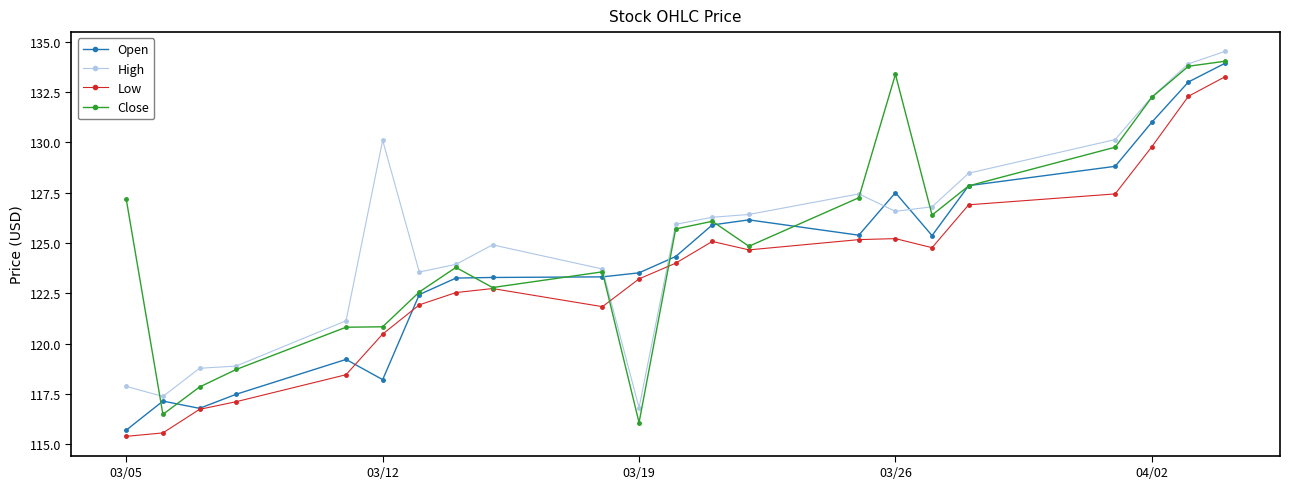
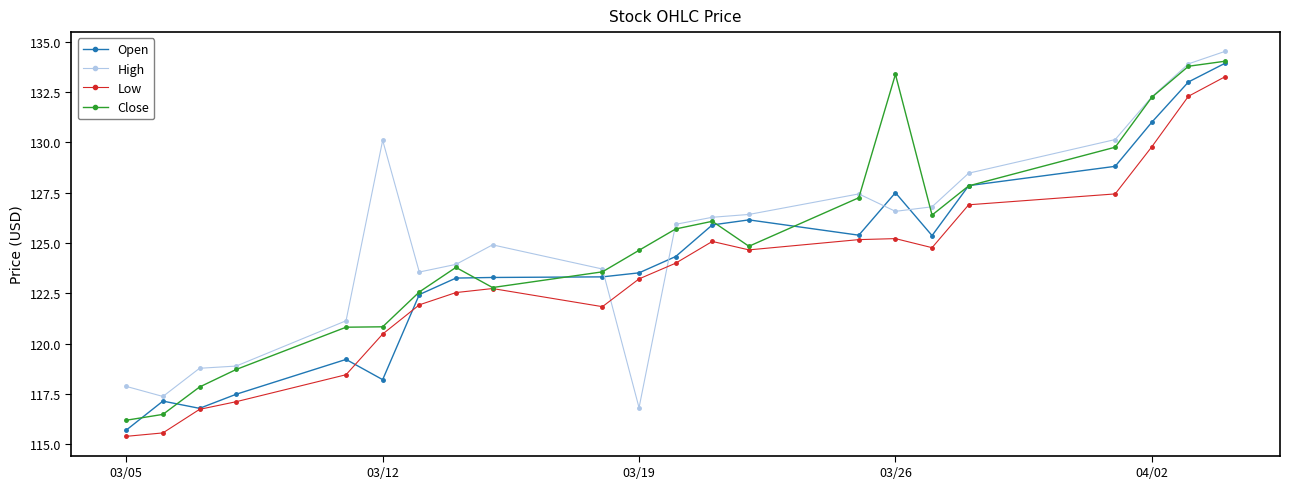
  {
    "Open": {
      "03/05": 115.7,
      "03/12": 118.2,
      "03/19": 123.5,
      "03/26": 127.5,
      "04/02": 131.0
    },
    "High": {
      "03/05": 117.9,
      "03/12": 130.1,
      "03/19": 116.8,
      "03/26": 126.6
    },
    "Low": {
      "03/05": 115.4,
      "03/12": 120.5,
      "03/19": 123.2,
      "03/26": 125.2,
      "04/02": 129.8
    },
    "Close": {
-     "03/05": 127.2,
+     "03/05": 116.2,
      "03/12": 120.8,
-     "03/19": 116.1,
+     "03/19": 124.6,
      "03/26": 133.4
    }
  }
